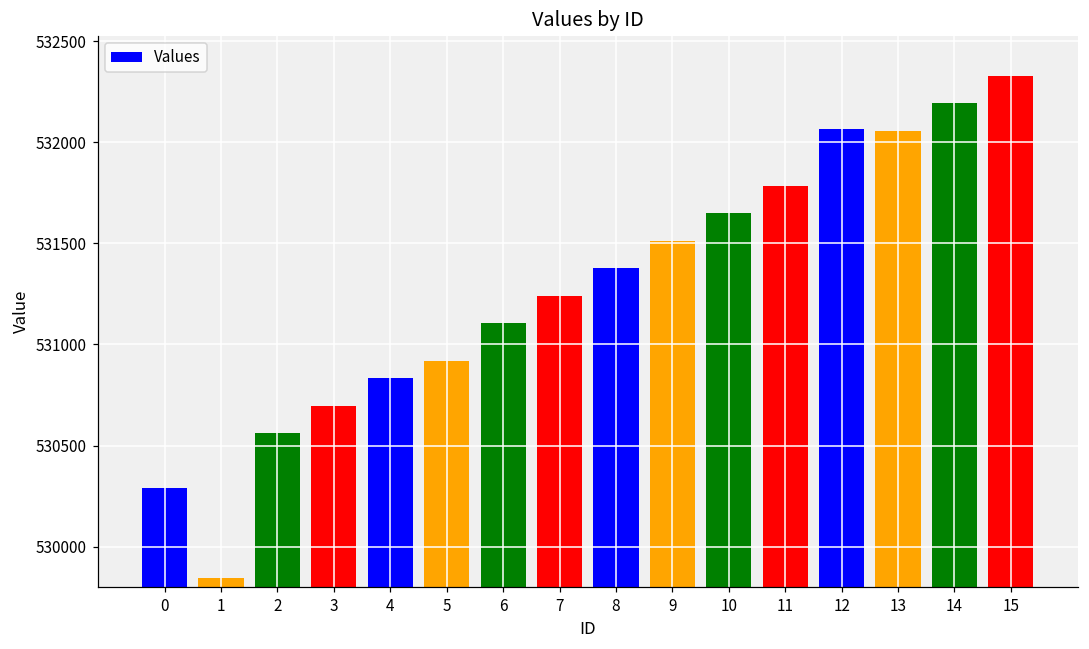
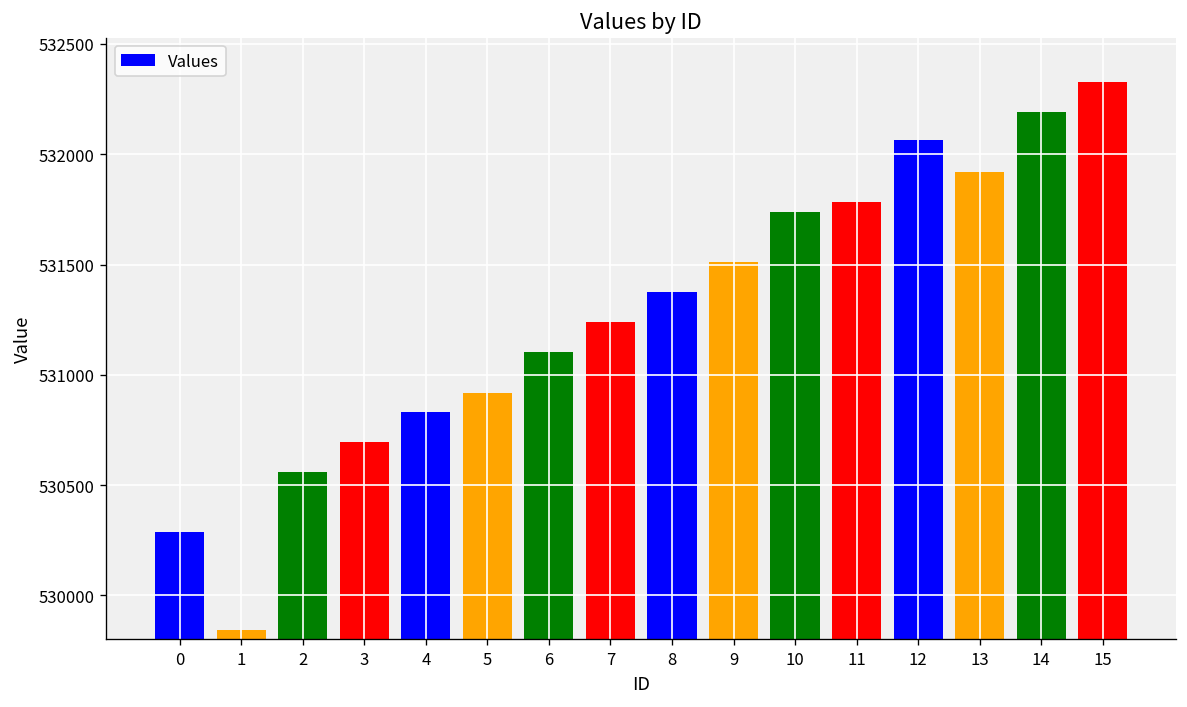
  {
    "0": 530290,
    "1": 529850,
    "2": 530560,
    "3": 530700,
    "4": 530830,
    "5": 530920,
    "6": 531100,
    "7": 531240,
    "8": 531380,
    "9": 531510,
-   "10": 531650,
+   "10": 531740,
    "11": 531780,
    "12": 532070,
-   "13": 532060,
+   "13": 531920,
    "14": 532190,
    "15": 532330
  }
